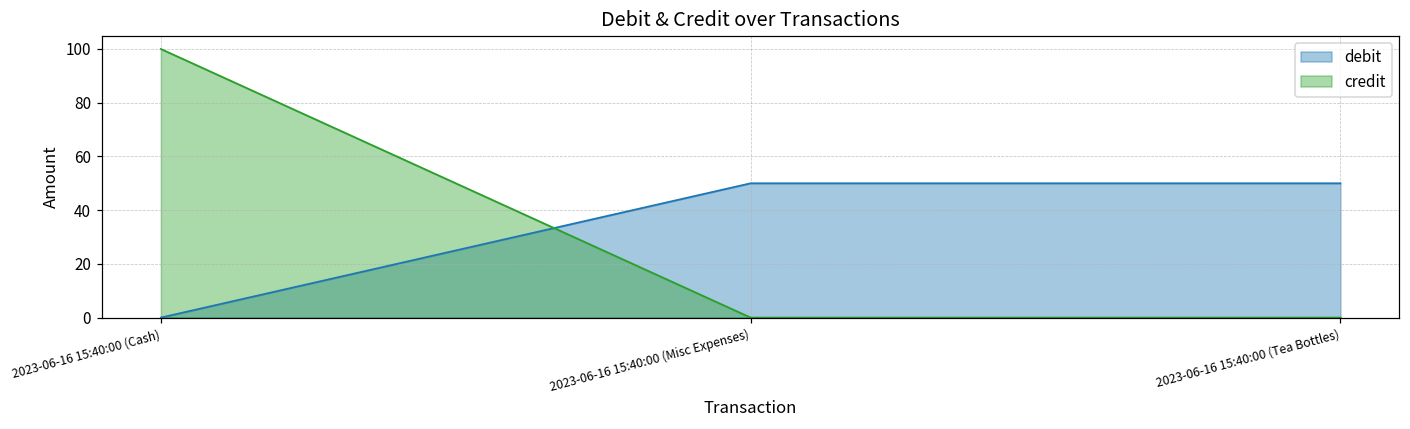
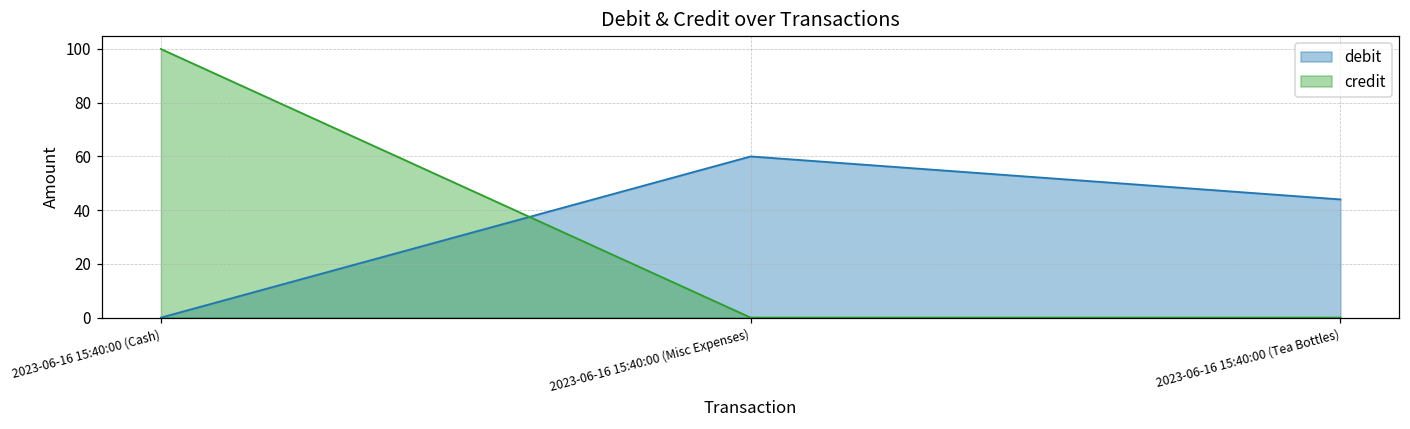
  {
    "debit": {
      "2023-06-16 15:40:00 (Cash)": 0,
-     "2023-06-16 15:40:00 (Misc Expenses)": 50,
-     "2023-06-16 15:40:00 (Tea Bottles)": 50
+     "2023-06-16 15:40:00 (Misc Expenses)": 60,
+     "2023-06-16 15:40:00 (Tea Bottles)": 44
    },
    "credit": {
      "2023-06-16 15:40:00 (Cash)": 100,
      "2023-06-16 15:40:00 (Misc Expenses)": 0,
      "2023-06-16 15:40:00 (Tea Bottles)": 0
    }
  }
